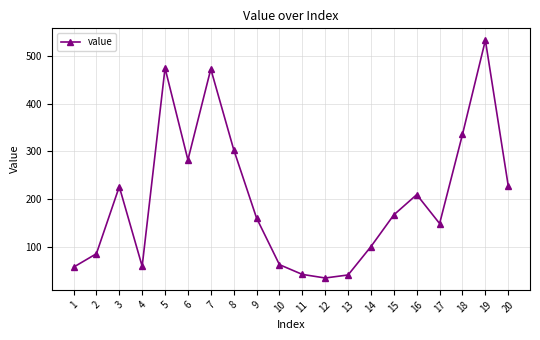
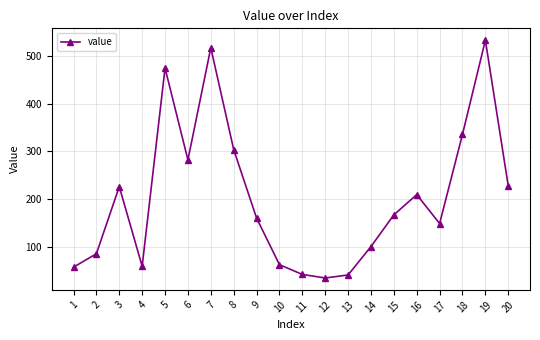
  {
    "1": 60,
    "2": 80,
    "3": 230,
    "4": 60,
    "5": 480,
    "6": 280,
-   "7": 470,
+   "7": 520,
    "8": 300,
    "9": 160,
    "10": 60,
    "11": 40,
    "12": 30,
    "13": 40,
    "14": 100,
    "15": 170,
    "16": 210,
    "17": 150,
    "18": 340,
    "19": 530,
    "20": 230
  }
